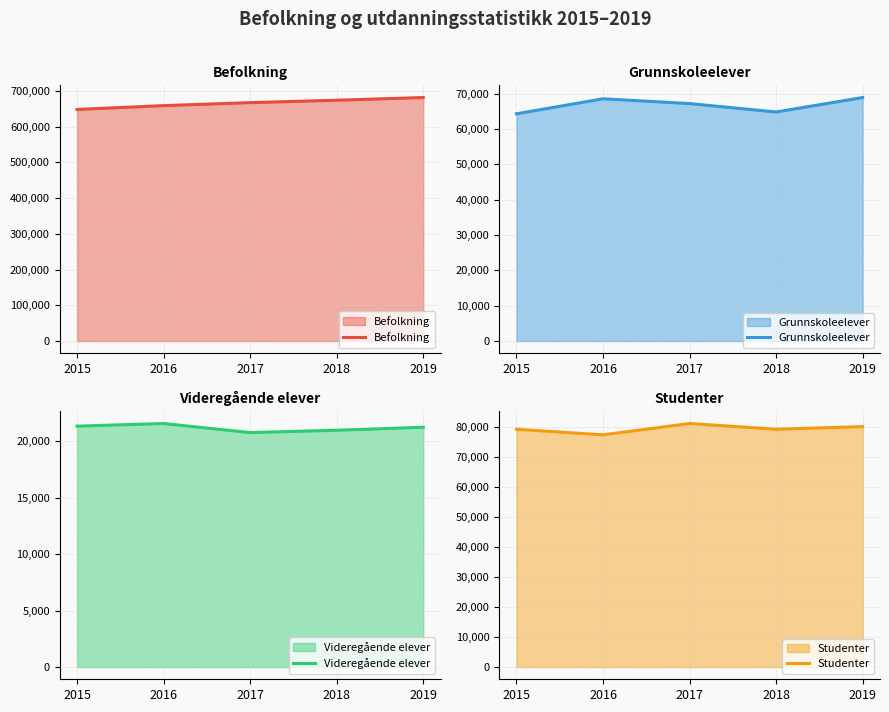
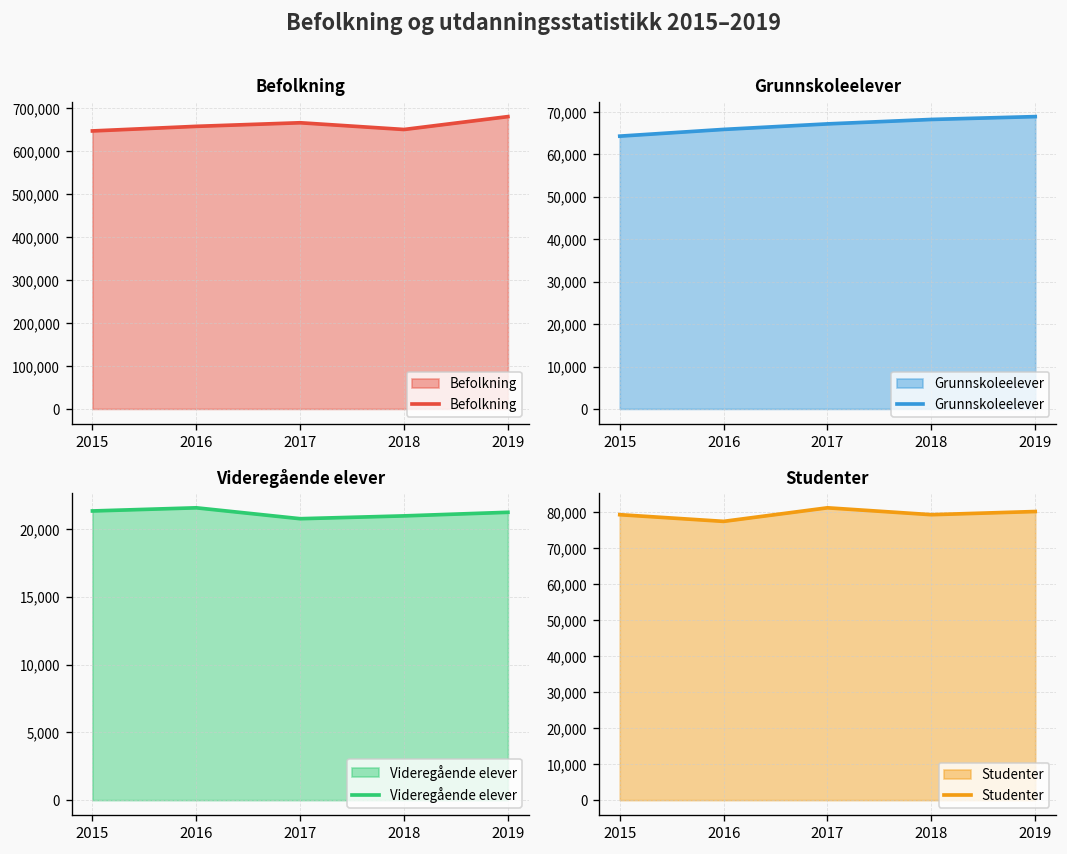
  {
    "Befolkning": {
      "2015": "650,000",
      "2016": "660,000",
      "2017": "670,000",
-     "2018": "670,000",
+     "2018": "650,000",
      "2019": "680,000"
    },
    "Grunnskoleelever": {
      "2015": "64,000",
-     "2016": "69,000",
+     "2016": "66,000",
      "2017": "67,000",
-     "2018": "65,000",
+     "2018": "68,000",
      "2019": "69,000"
    },
    "Videregående elever": {
      "2015": "21,300",
      "2016": "21,600",
      "2017": "20,800",
      "2018": "21,000",
      "2019": "21,200"
    },
    "Studenter": {
      "2015": "79,000",
      "2016": "77,000",
      "2017": "81,000",
      "2018": "79,000",
      "2019": "80,000"
    }
  }
